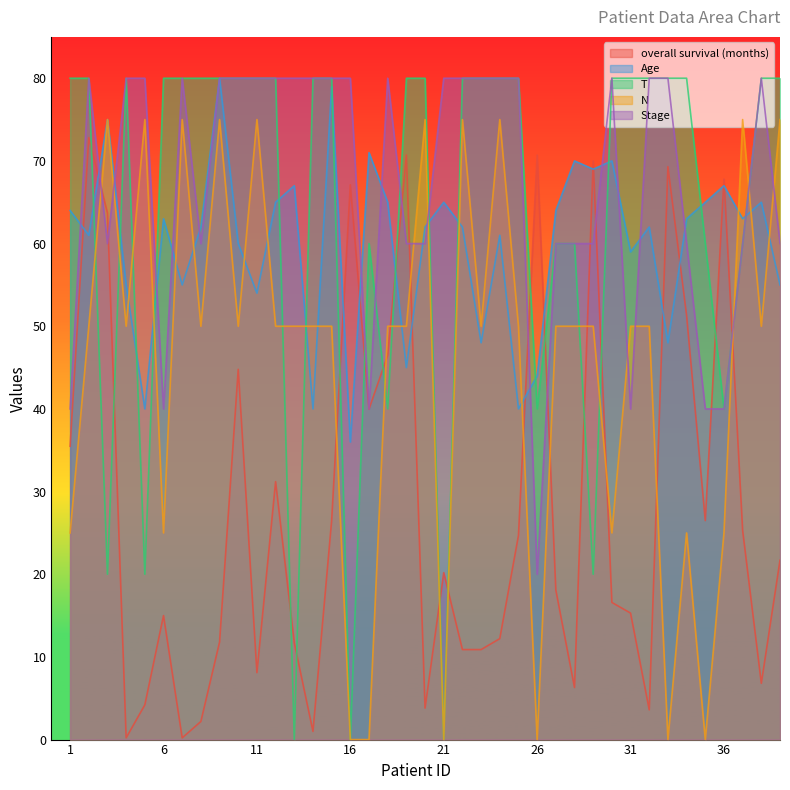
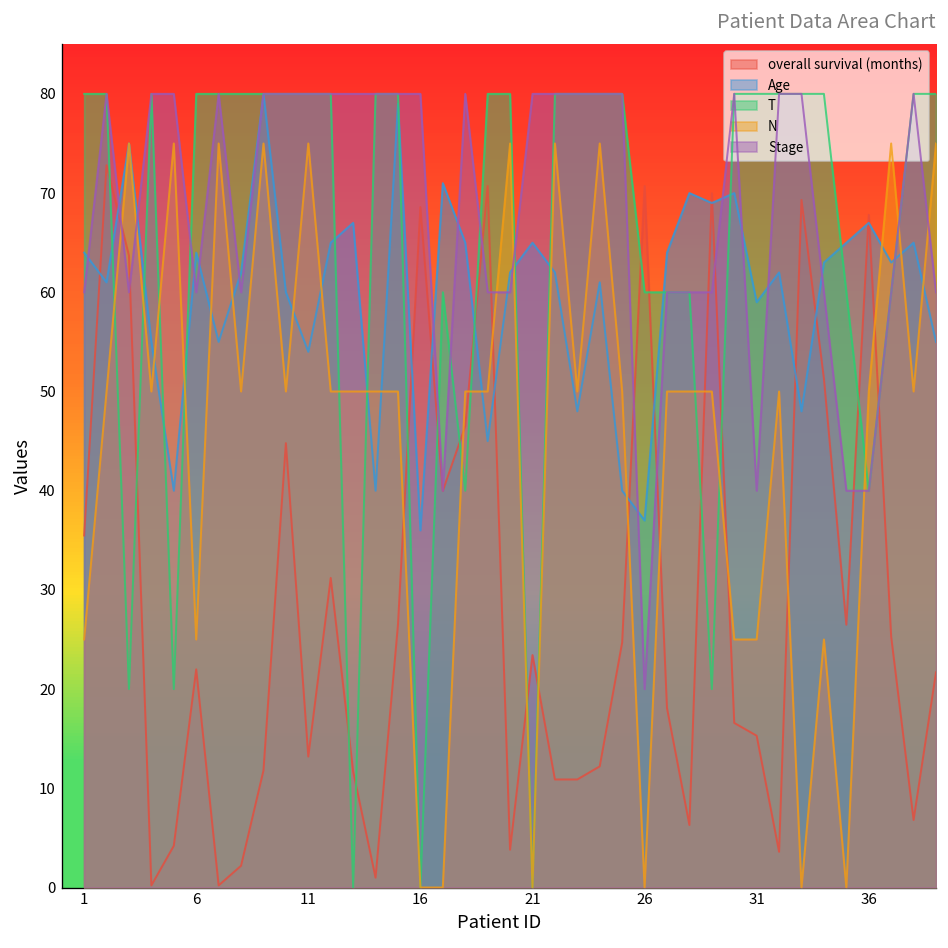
  {
    "overall survival (months)": {
      "1": 35,
-     "6": 15,
-     "11": 8,
-     "16": 67,
-     "21": 20,
+     "6": 22,
+     "11": 13,
+     "16": 69,
+     "21": 23,
      "26": 71,
      "31": 15,
      "36": 68
    },
    "Age": {
      "1": 64,
-     "6": 63,
+     "6": 64,
      "11": 54,
      "16": 36,
      "21": 65,
-     "26": 44,
+     "26": 37,
      "31": 59,
      "36": 67
    },
    "T": {
      "1": 80,
      "6": 80,
-     "26": 40
+     "26": 60
    },
    "N": {
      "1": 25,
      "6": 25,
      "11": 75,
      "26": 0,
-     "31": 50,
-     "36": 25
+     "31": 25,
+     "36": 50
    },
    "Stage": {
-     "1": 40,
-     "6": 40,
+     "1": 60,
+     "6": 60,
      "16": 80,
      "21": 80,
      "26": 20,
      "31": 40
    }
  }
